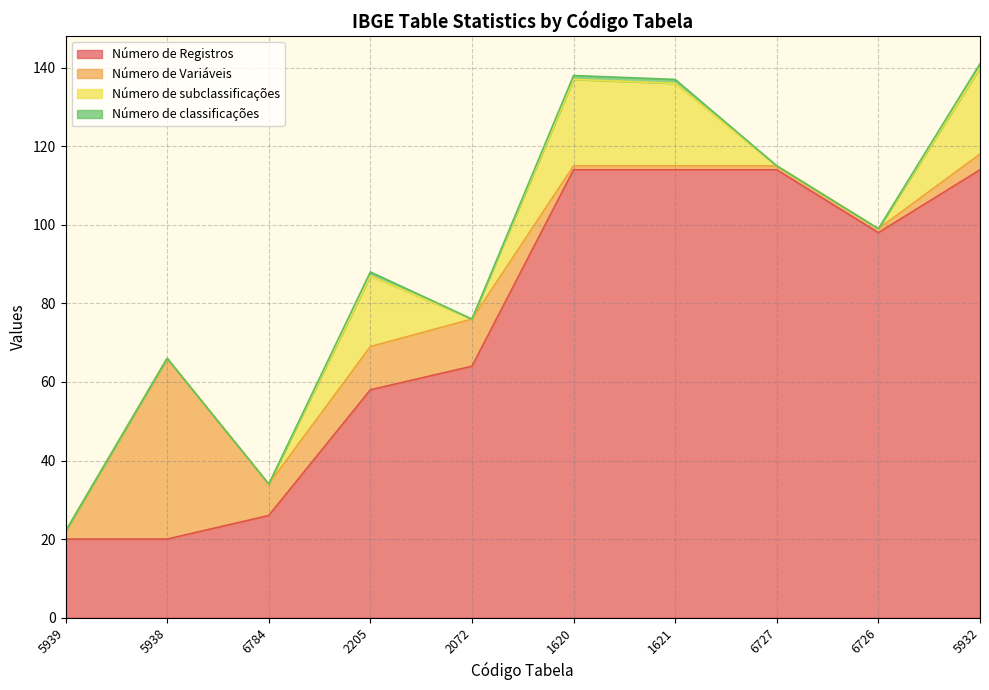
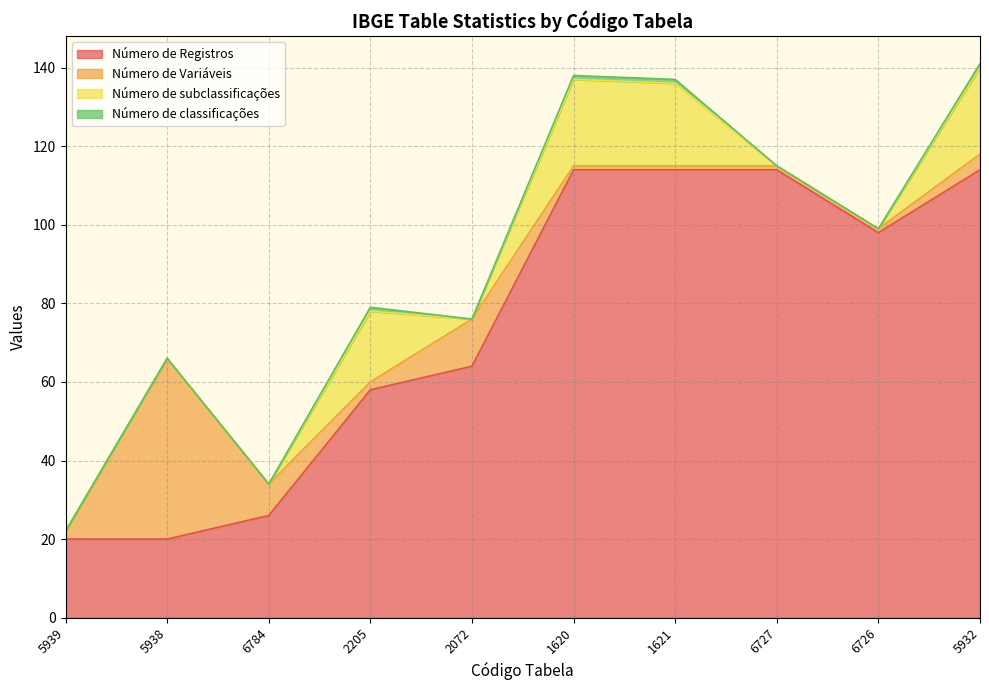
  {
    "Número de Registros": {
      "5939": 20,
      "5938": 20,
      "6784": 26,
      "2205": 58,
      "2072": 64,
      "1620": 114,
      "1621": 114,
      "6727": 114,
      "6726": 98,
      "5932": 114
    },
    "Número de Variáveis": {
-     "2205": 11,
+     "2205": 2,
      "1620": 1,
      "1621": 1,
      "5932": 4
    },
    "Número de subclassificações": {
      "2205": 18,
      "1620": 22,
      "1621": 21,
      "5932": 22
    },
    "Número de classificações": {
      "2205": 1,
      "1620": 1,
      "1621": 1,
      "5932": 1
    }
  }
